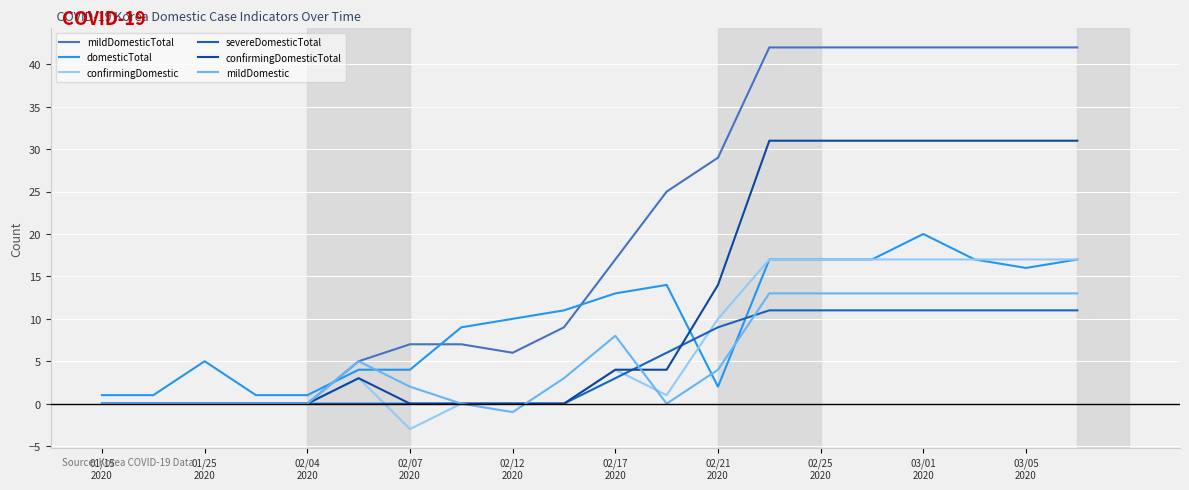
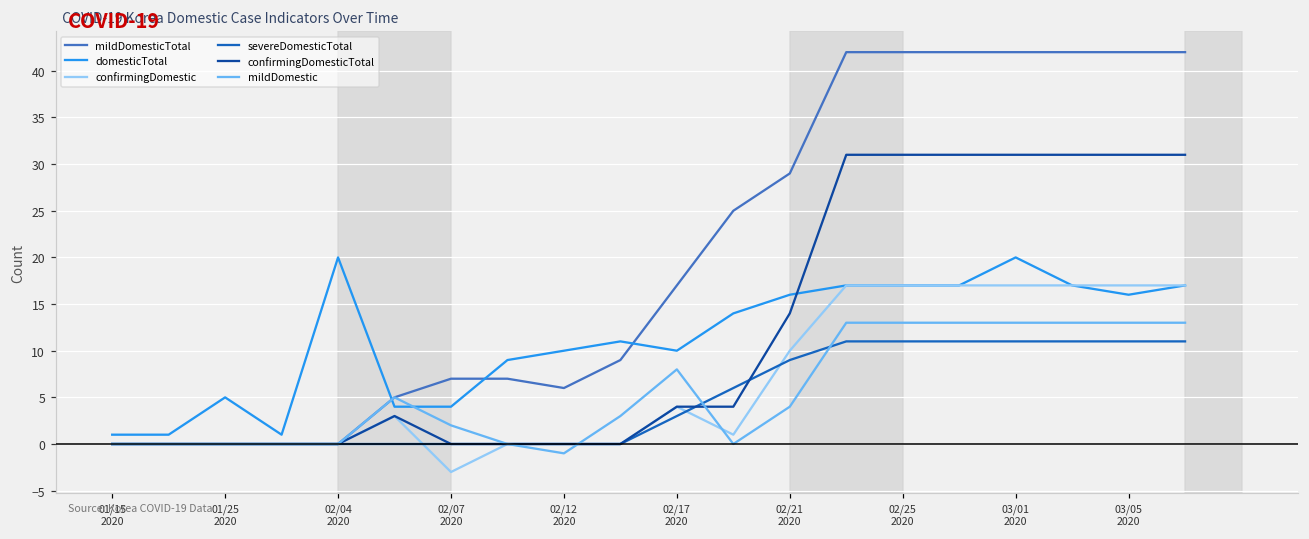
  {
    "domesticTotal": {
      "01/15 2020": 1,
      "01/25 2020": 5,
-     "02/04 2020": 1,
+     "02/04 2020": 20,
      "02/07 2020": 4,
      "02/12 2020": 10,
-     "02/17 2020": 13,
-     "02/21 2020": 2,
+     "02/17 2020": 10,
+     "02/21 2020": 16,
      "03/01 2020": 20,
      "03/05 2020": 16
    }
  }
